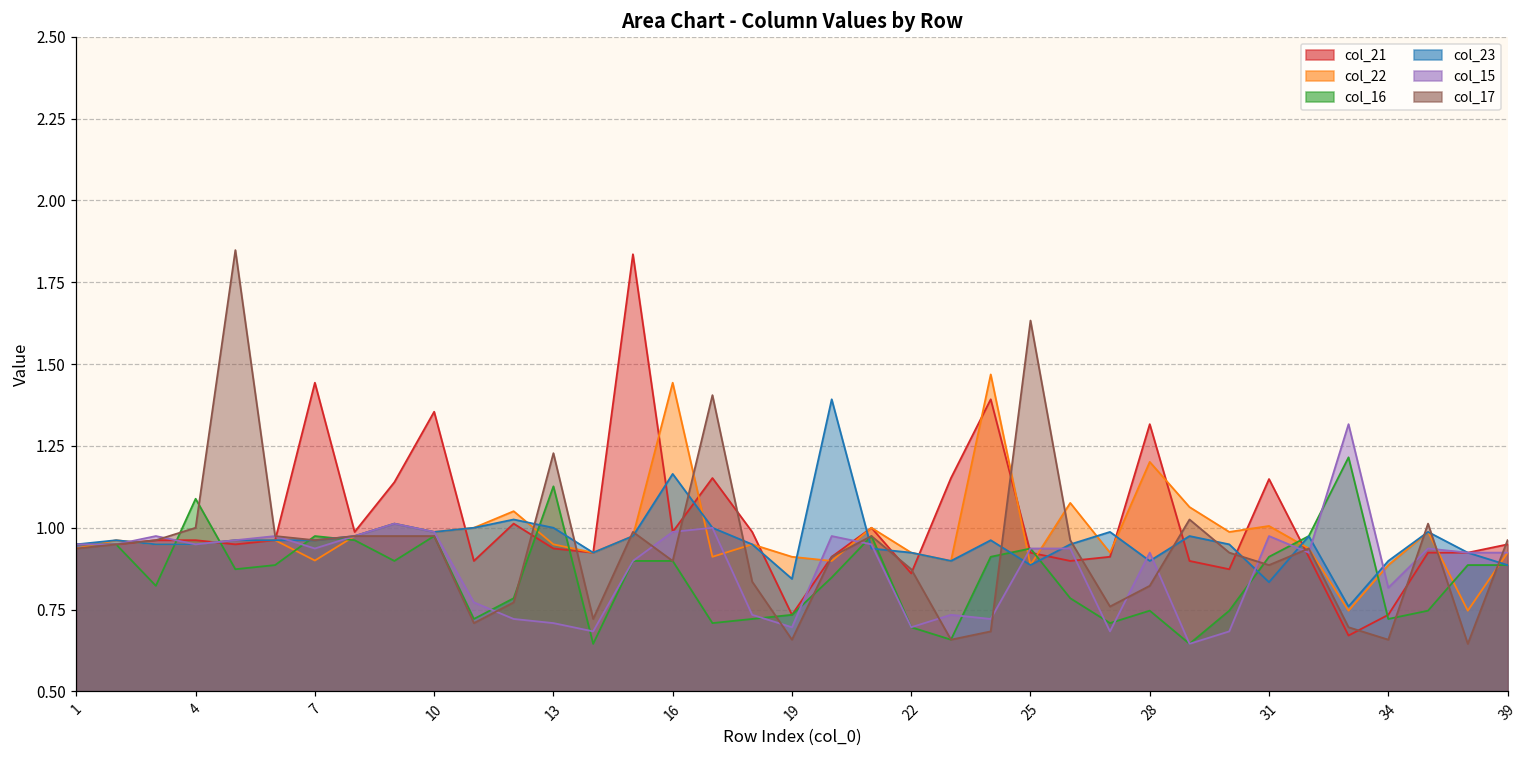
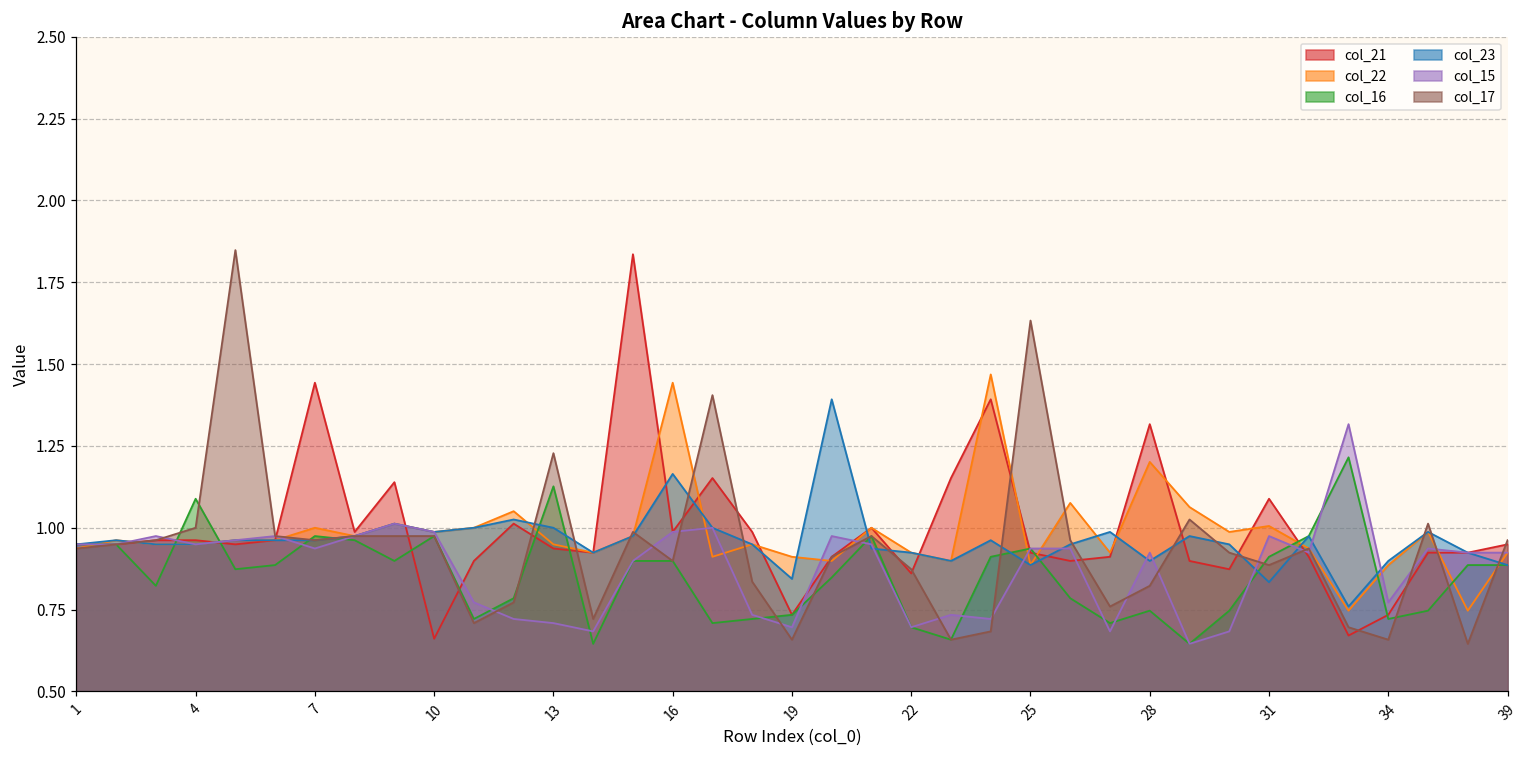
  {
    "col_21": {
      "4": 0.96,
      "7": 1.44,
-     "10": 1.35,
+     "10": 0.66,
      "13": 0.94,
      "22": 0.86,
      "25": 0.92,
      "28": 1.32,
-     "31": 1.15,
+     "31": 1.09,
      "34": 0.73,
      "39": 0.95
    },
    "col_22": {
-     "7": 0.9,
+     "7": 1.0,
      "13": 0.95,
      "16": 1.44,
      "19": 0.91,
      "28": 1.2,
      "31": 1.0,
      "34": 0.89
    },
    "col_16": {
      "4": 1.09,
      "7": 0.97,
      "13": 1.13,
      "28": 0.75,
      "31": 0.91,
      "34": 0.72
    },
    "col_23": {
      "13": 1.00,
      "16": 1.16,
      "19": 0.84,
      "28": 0.90,
      "31": 0.83,
      "34": 0.90
    },
    "col_15": {
      "7": 0.94,
      "13": 0.71,
      "19": 0.70,
      "28": 0.92,
      "31": 0.97,
-     "34": 0.82
+     "34": 0.77
    },
    "col_17": {
      "4": 1.00,
      "13": 1.23,
      "19": 0.66,
      "22": 0.87,
      "25": 1.63,
      "28": 0.82,
      "31": 0.89,
      "34": 0.66,
      "39": 0.96
    }
  }
